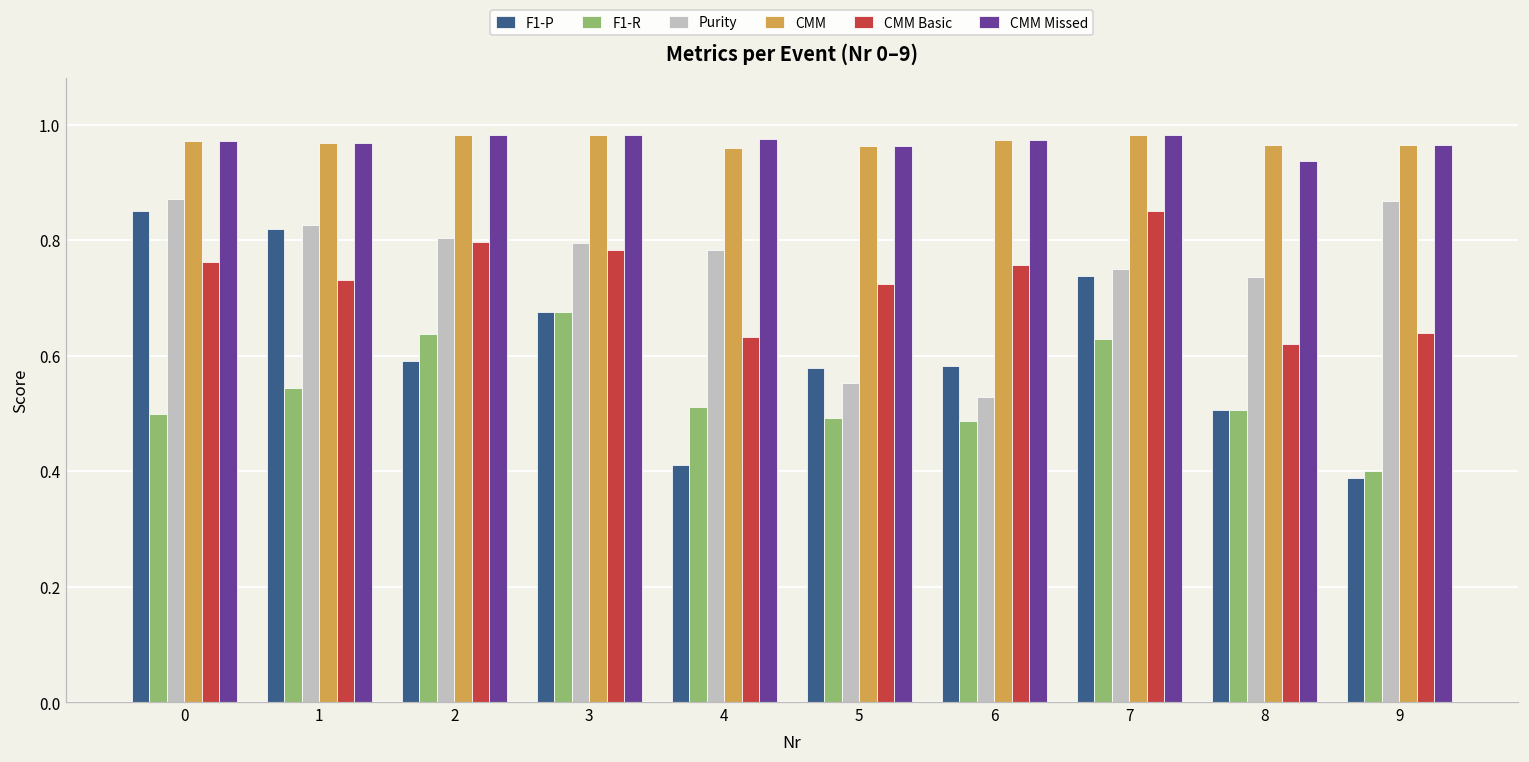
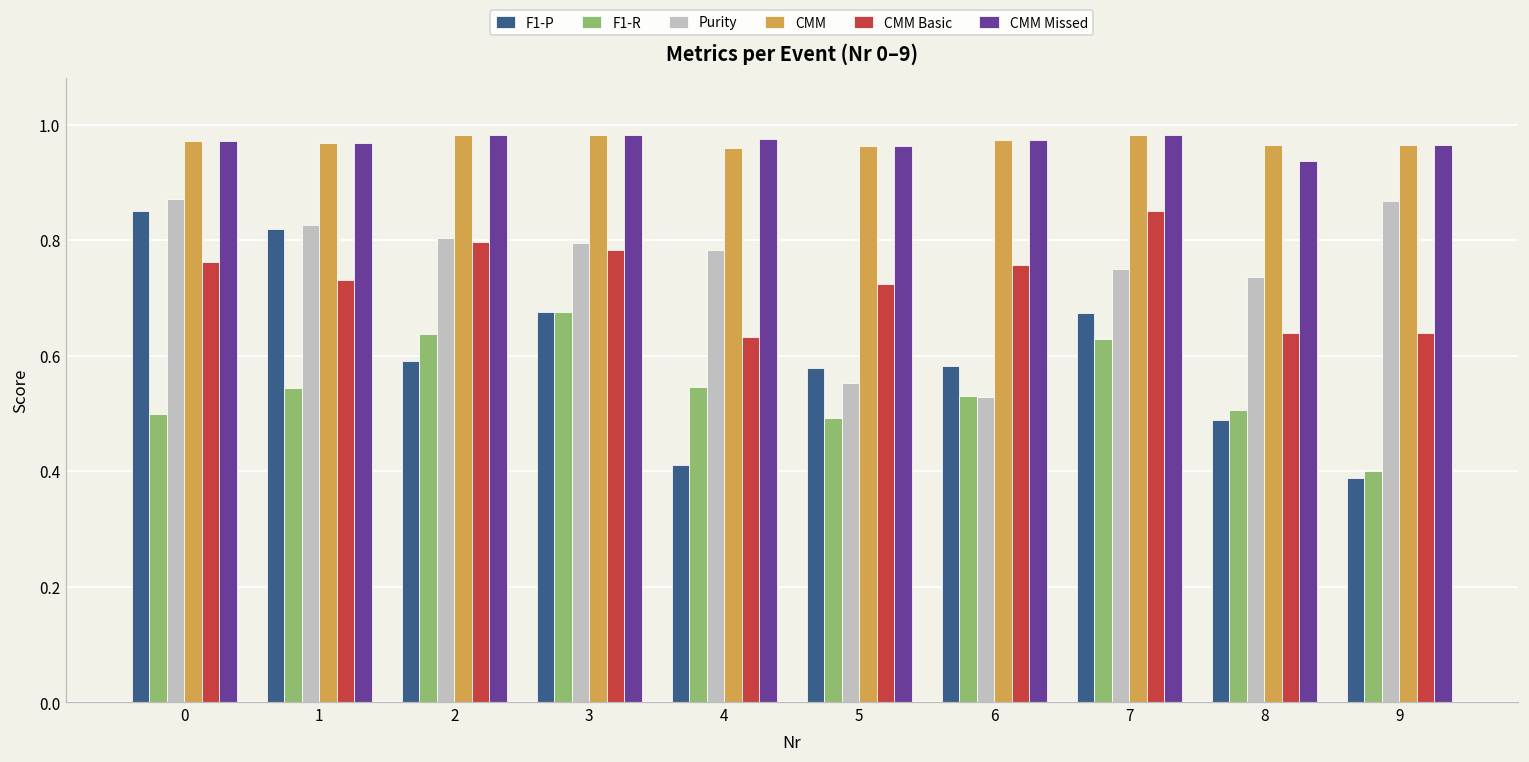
  {
    "F1-P": {
      "0": 0.85,
      "1": 0.82,
      "2": 0.59,
      "3": 0.68,
      "4": 0.41,
      "5": 0.58,
      "6": 0.58,
-     "7": 0.74,
-     "8": 0.51,
+     "7": 0.67,
+     "8": 0.49,
      "9": 0.39
    },
    "F1-R": {
      "0": 0.50,
      "1": 0.54,
      "2": 0.64,
      "3": 0.68,
-     "4": 0.51,
+     "4": 0.55,
      "5": 0.49,
-     "6": 0.49,
+     "6": 0.53,
      "7": 0.63,
      "8": 0.51,
      "9": 0.40
    },
    "Purity": {
      "0": 0.87,
      "1": 0.83,
      "2": 0.80,
      "3": 0.80,
      "4": 0.78,
      "5": 0.55,
      "6": 0.53,
      "7": 0.75,
      "8": 0.74,
      "9": 0.87
    },
    "CMM": {
      "0": 0.97,
      "1": 0.97,
      "2": 0.98,
      "3": 0.98,
      "4": 0.96,
      "5": 0.96,
      "6": 0.97,
      "7": 0.98,
      "8": 0.96,
      "9": 0.97
    },
    "CMM Basic": {
      "0": 0.76,
      "1": 0.73,
      "2": 0.80,
      "3": 0.78,
      "4": 0.63,
      "5": 0.72,
      "6": 0.76,
      "7": 0.85,
-     "8": 0.62,
+     "8": 0.64,
      "9": 0.64
    },
    "CMM Missed": {
      "0": 0.97,
      "1": 0.97,
      "2": 0.98,
      "3": 0.98,
      "4": 0.98,
      "5": 0.96,
      "6": 0.97,
      "7": 0.98,
      "8": 0.94,
      "9": 0.97
    }
  }
